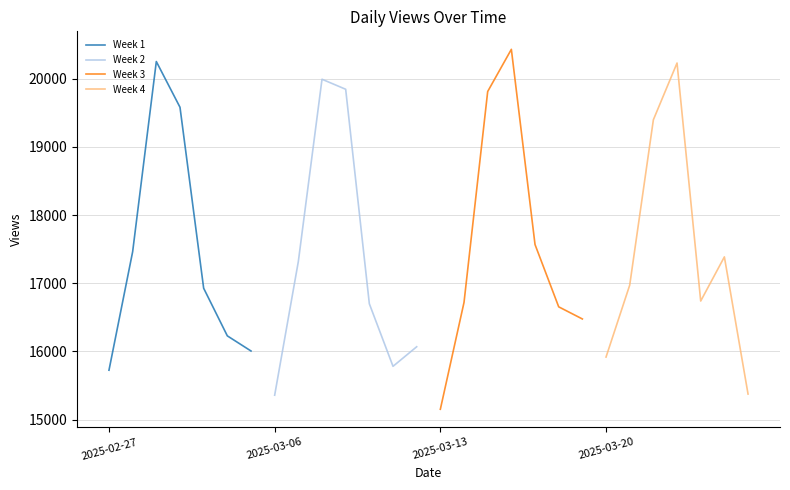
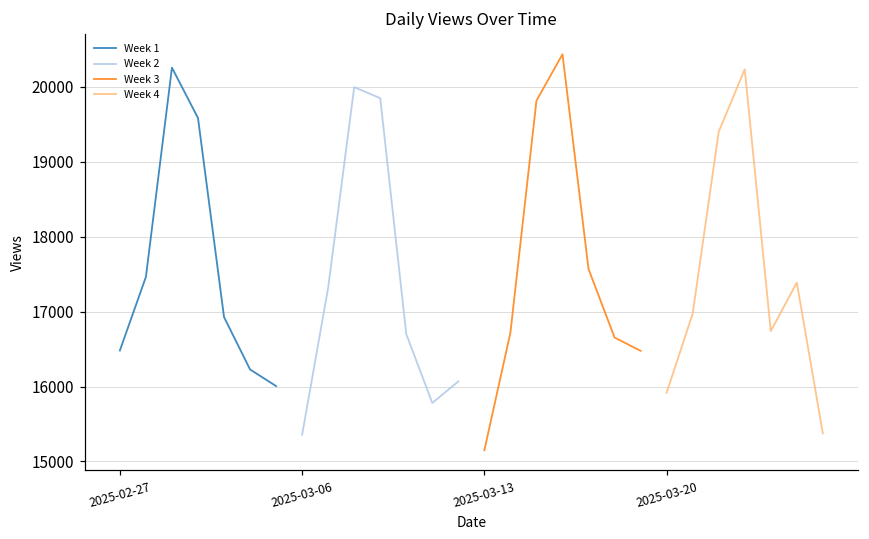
  {
    "Week 1": {
-     "2025-02-27": 15700
+     "2025-02-27": 16500
    },
    "Week 2": {
      "2025-03-06": 15400
    },
    "Week 3": {
      "2025-03-13": 15200
    },
    "Week 4": {
      "2025-03-20": 15900
    }
  }
